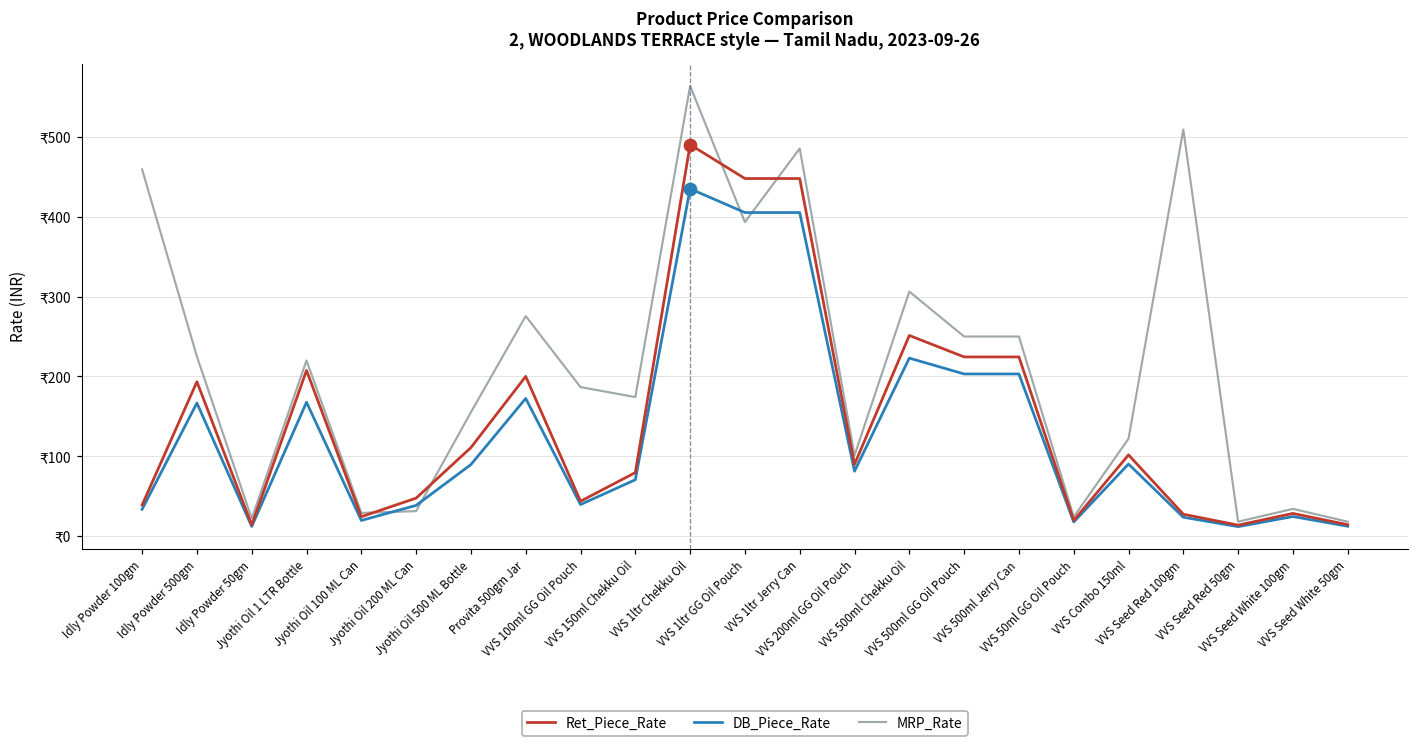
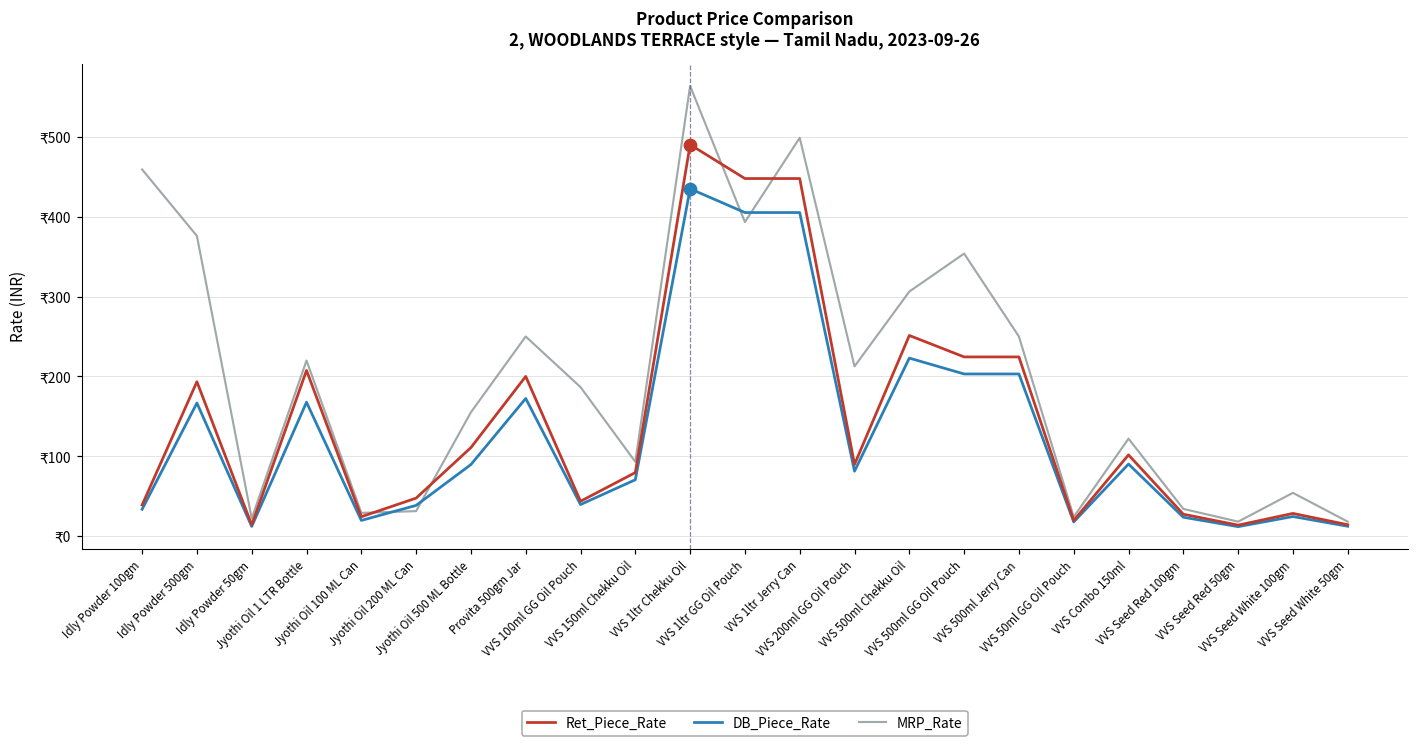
  {
    "MRP_Rate": {
      "Idly Powder 100gm": "₹460",
-     "Idly Powder 500gm": "₹230",
+     "Idly Powder 500gm": "₹380",
      "Idly Powder 50gm": "₹20",
      "Jyothi Oil 1 LTR Bottle": "₹220",
      "Jyothi Oil 100 ML Can": "₹30",
      "Jyothi Oil 200 ML Can": "₹30",
      "Jyothi Oil 500 ML Bottle": "₹160",
-     "Provita 500gm Jar": "₹280",
+     "Provita 500gm Jar": "₹250",
      "VVS 100ml GG Oil Pouch": "₹190",
-     "VVS 150ml Chekku Oil": "₹170",
+     "VVS 150ml Chekku Oil": "₹90",
      "VVS 1ltr Chekku Oil": "₹560",
      "VVS 1ltr GG Oil Pouch": "₹390",
-     "VVS 1ltr Jerry Can": "₹490",
-     "VVS 200ml GG Oil Pouch": "₹100",
+     "VVS 1ltr Jerry Can": "₹500",
+     "VVS 200ml GG Oil Pouch": "₹210",
      "VVS 500ml Chekku Oil": "₹310",
-     "VVS 500ml GG Oil Pouch": "₹250",
+     "VVS 500ml GG Oil Pouch": "₹350",
      "VVS 500ml Jerry Can": "₹250",
      "VVS 50ml GG Oil Pouch": "₹20",
      "VVS Combo 150ml": "₹120",
-     "VVS Seed Red 100gm": "₹510",
+     "VVS Seed Red 100gm": "₹30",
      "VVS Seed Red 50gm": "₹20",
-     "VVS Seed White 100gm": "₹30",
+     "VVS Seed White 100gm": "₹50",
      "VVS Seed White 50gm": "₹20"
    }
  }
